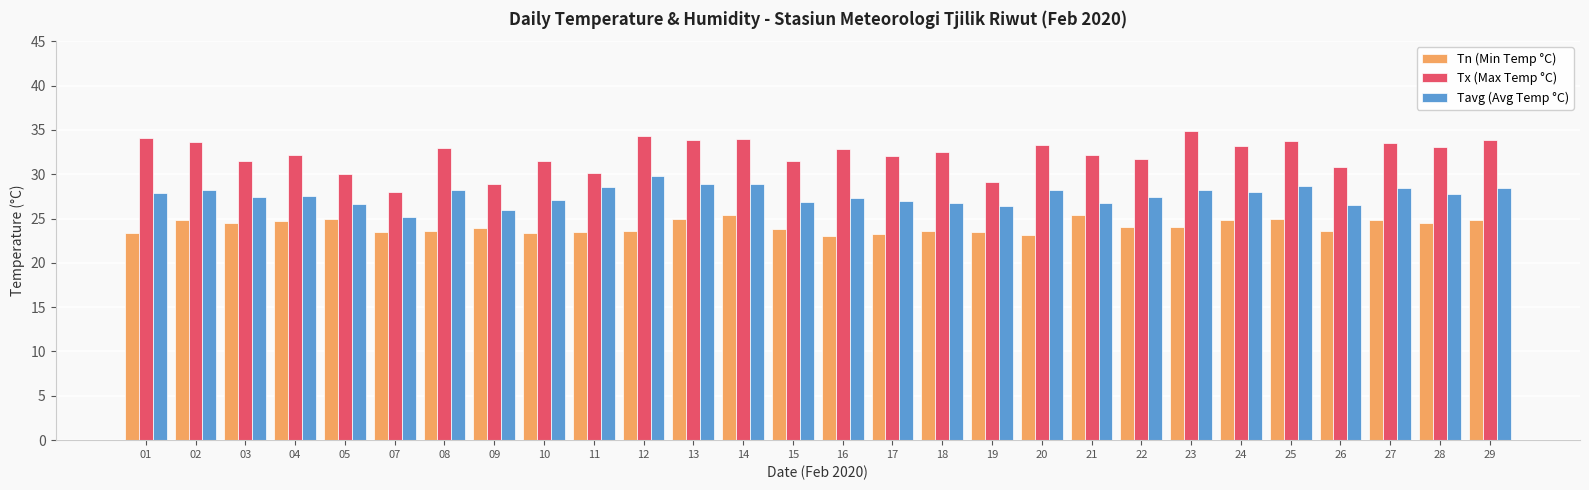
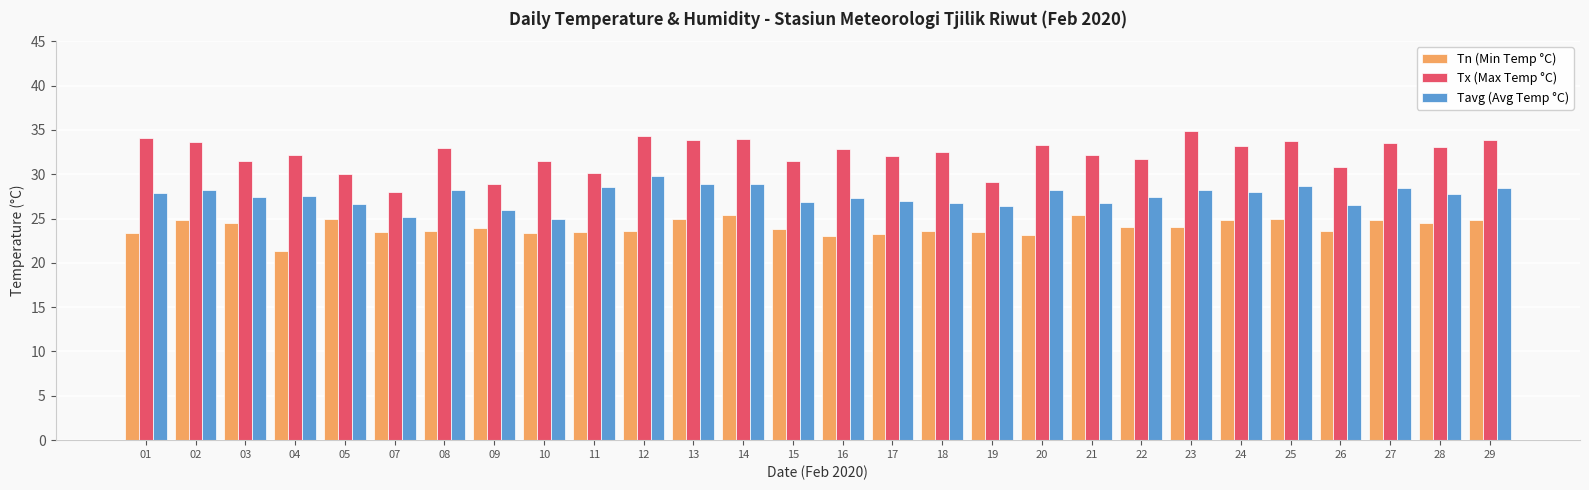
  {
    "Tn (Min Temp °C)": {
      "01": 23,
      "02": 25,
      "03": 25,
-     "04": 25,
+     "04": 21,
      "05": 25,
      "07": 24,
      "08": 24,
      "09": 24,
      "10": 23,
      "11": 24,
      "12": 24,
      "13": 25,
      "14": 25,
      "15": 24,
      "16": 23,
      "17": 23,
      "18": 24,
      "19": 24,
      "20": 23,
      "21": 25,
      "22": 24,
      "23": 24,
      "24": 25,
      "25": 25,
      "26": 24,
      "27": 25,
      "28": 25,
      "29": 25
    },
    "Tx (Max Temp °C)": {
      "01": 34,
      "02": 34,
      "03": 32,
      "04": 32,
      "05": 30,
      "07": 28,
      "08": 33,
      "09": 29,
      "10": 32,
      "11": 30,
      "12": 34,
      "13": 34,
      "14": 34,
      "15": 32,
      "16": 33,
      "17": 32,
      "18": 33,
      "19": 29,
      "20": 33,
      "21": 32,
      "22": 32,
      "23": 35,
      "24": 33,
      "25": 34,
      "26": 31,
      "27": 34,
      "28": 33,
      "29": 34
    },
    "Tavg (Avg Temp °C)": {
      "01": 28,
      "02": 28,
      "03": 27,
      "04": 28,
      "05": 27,
      "07": 25,
      "08": 28,
      "09": 26,
-     "10": 27,
+     "10": 25,
      "11": 29,
      "12": 30,
      "13": 29,
      "14": 29,
      "15": 27,
      "16": 27,
      "17": 27,
      "18": 27,
      "19": 26,
      "20": 28,
      "21": 27,
      "22": 27,
      "23": 28,
      "24": 28,
      "25": 29,
      "26": 27,
      "27": 28,
      "28": 28,
      "29": 28
    }
  }
